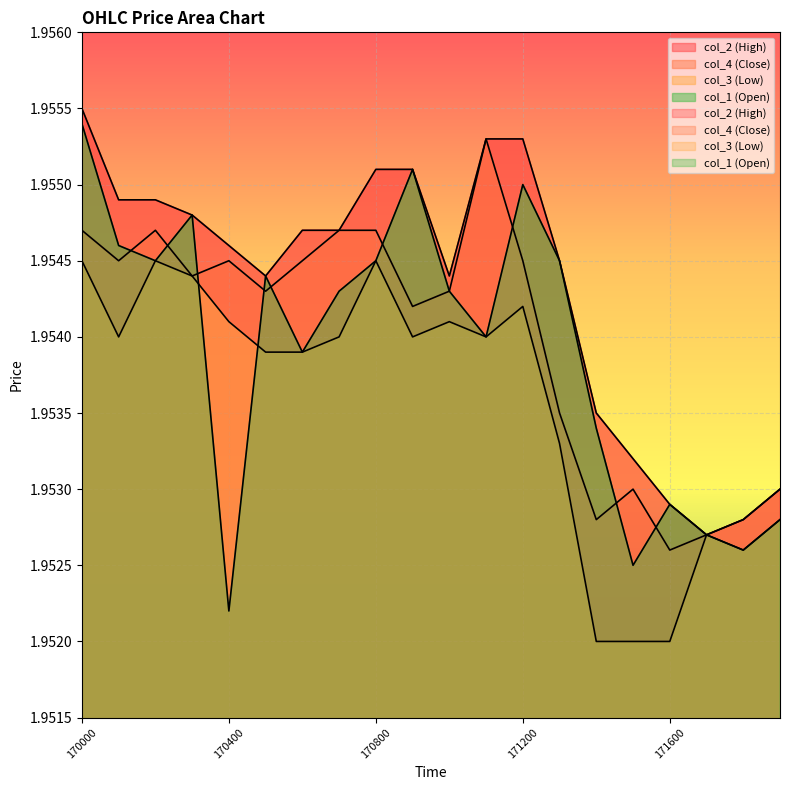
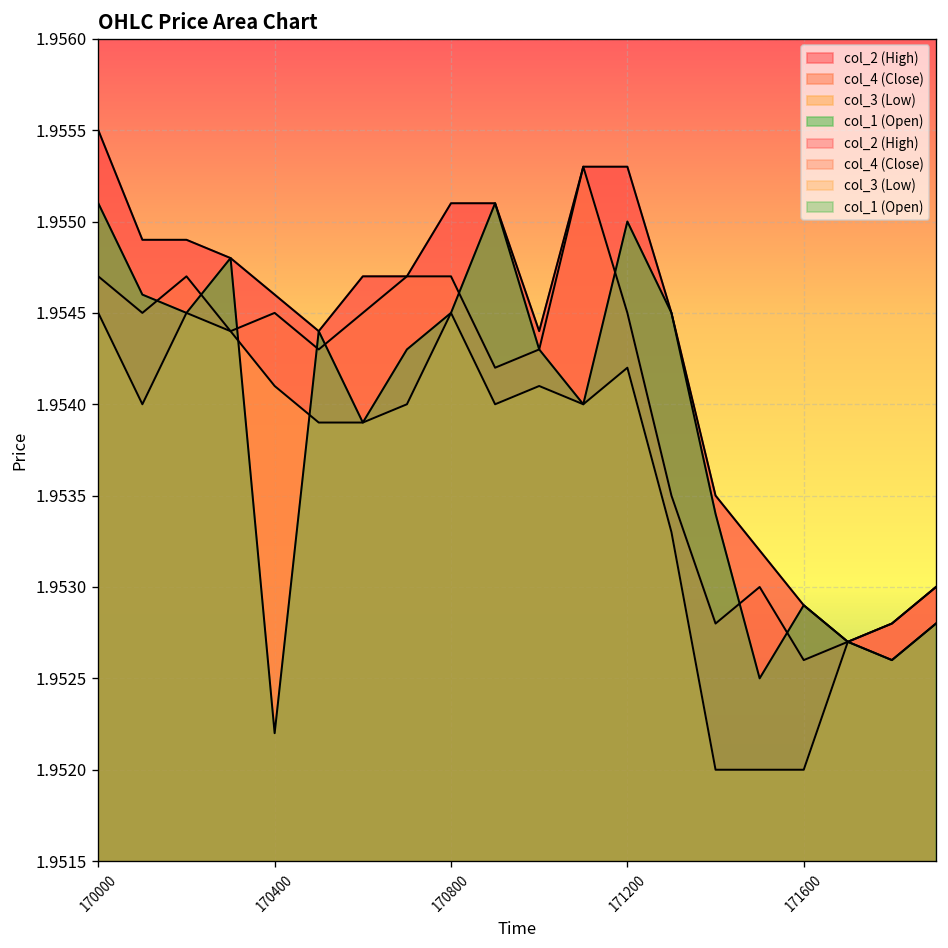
  {
    "col_1 (Open)": {
-     "170000": 1.9554,
+     "170000": 1.9551,
      "170400": 1.9522,
      "171200": 1.9550
    }
  }
